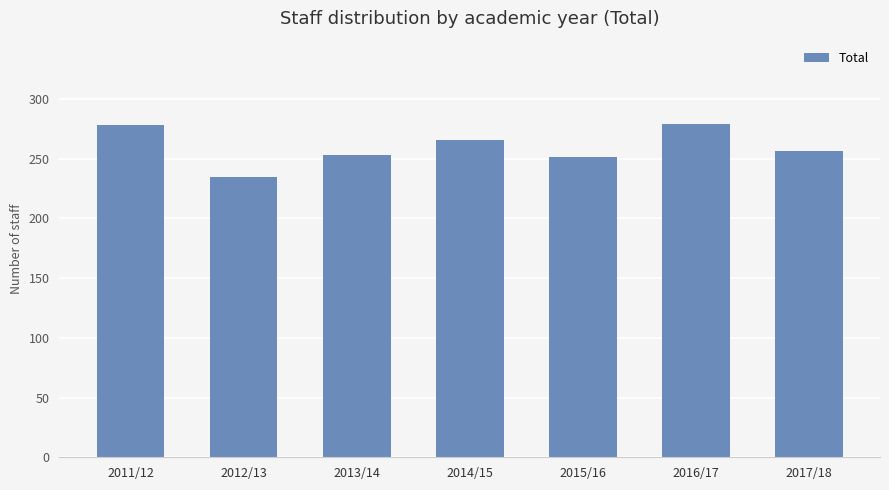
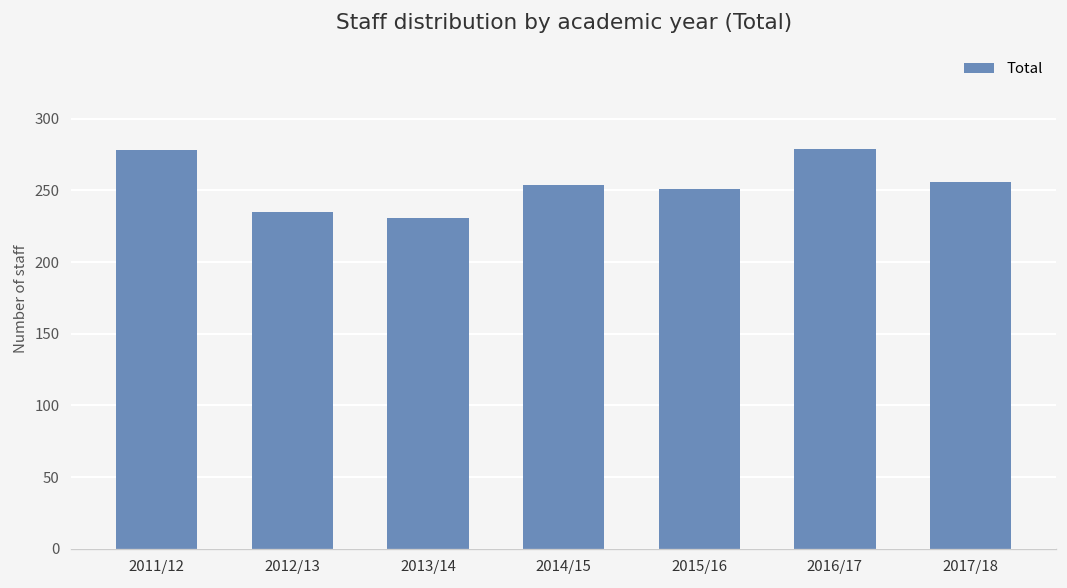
  {
    "2011/12": 278,
    "2012/13": 235,
-   "2013/14": 253,
-   "2014/15": 266,
+   "2013/14": 231,
+   "2014/15": 254,
    "2015/16": 251,
    "2016/17": 279,
    "2017/18": 256
  }
